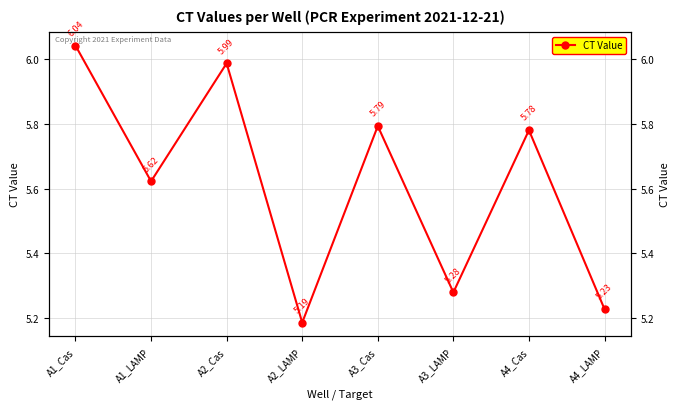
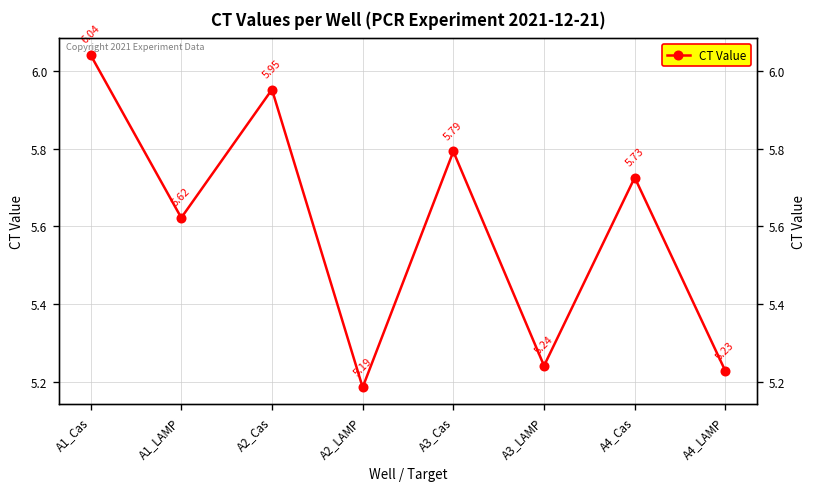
  {
    "A1_Cas": 6.04,
    "A1_LAMP": 5.62,
-   "A2_Cas": 5.99,
+   "A2_Cas": 5.95,
    "A2_LAMP": 5.19,
    "A3_Cas": 5.79,
-   "A3_LAMP": 5.28,
-   "A4_Cas": 5.78,
+   "A3_LAMP": 5.24,
+   "A4_Cas": 5.73,
    "A4_LAMP": 5.23
  }
